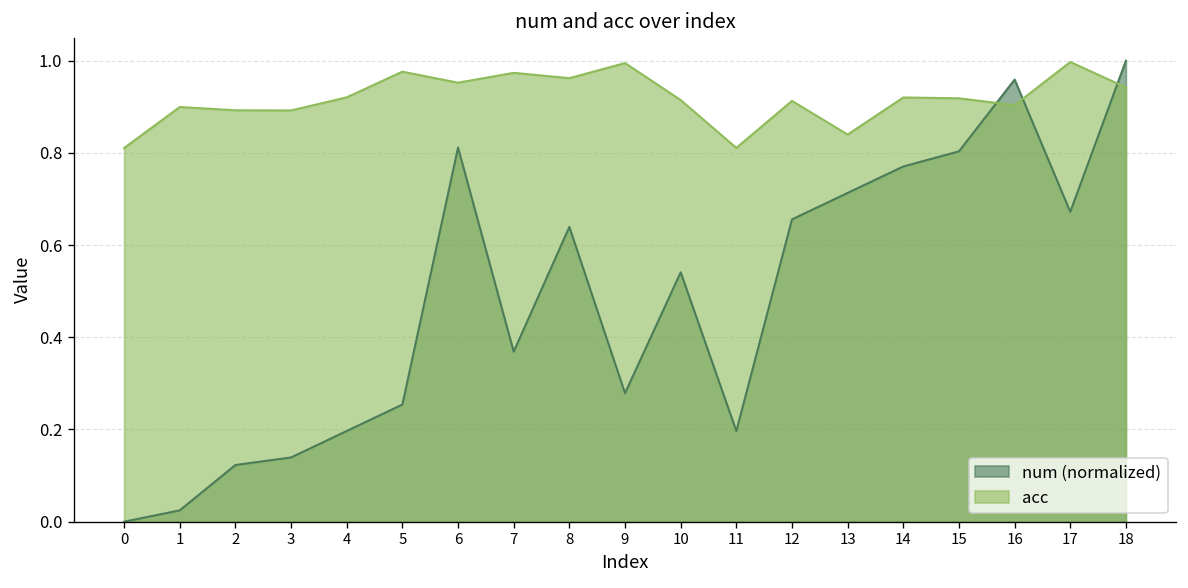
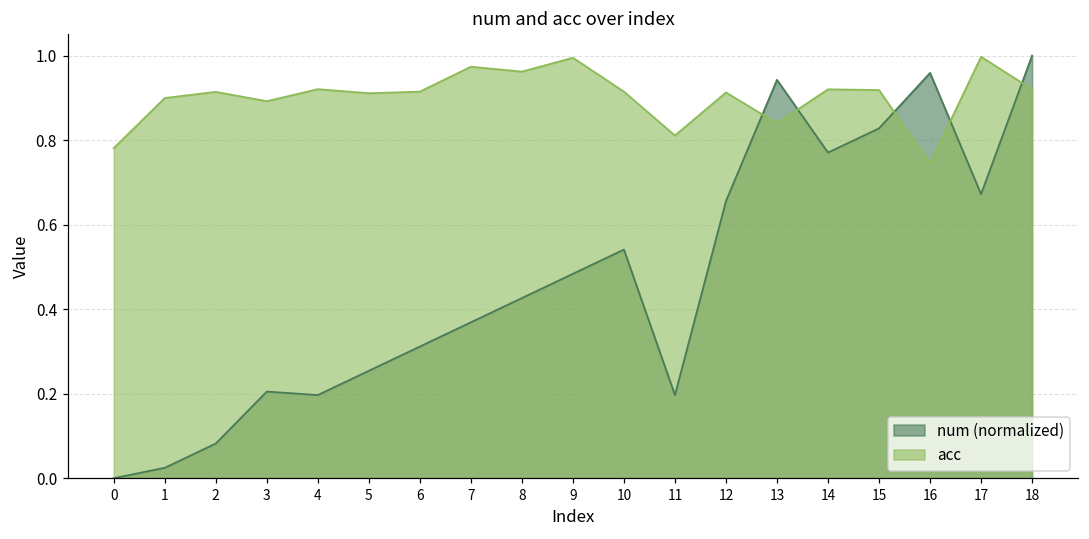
  {
    "num (normalized)": {
      "0": 0.00,
      "1": 0.02,
-     "2": 0.12,
-     "3": 0.14,
+     "2": 0.08,
+     "3": 0.20,
      "4": 0.20,
      "5": 0.25,
-     "6": 0.81,
+     "6": 0.31,
      "7": 0.37,
-     "8": 0.64,
-     "9": 0.28,
+     "8": 0.43,
+     "9": 0.48,
      "10": 0.54,
      "11": 0.20,
      "12": 0.66,
-     "13": 0.71,
+     "13": 0.94,
      "14": 0.77,
-     "15": 0.80,
+     "15": 0.83,
      "16": 0.96,
      "17": 0.67,
      "18": 1.00
    },
    "acc": {
-     "0": 0.81,
+     "0": 0.78,
      "1": 0.90,
-     "2": 0.89,
+     "2": 0.91,
      "3": 0.89,
      "4": 0.92,
-     "5": 0.98,
-     "6": 0.95,
+     "5": 0.91,
+     "6": 0.91,
      "7": 0.97,
      "8": 0.96,
      "9": 0.99,
      "10": 0.91,
      "11": 0.81,
      "12": 0.91,
      "13": 0.84,
      "14": 0.92,
      "15": 0.92,
-     "16": 0.90,
+     "16": 0.74,
      "17": 1.00,
-     "18": 0.94
+     "18": 0.92
    }
  }
